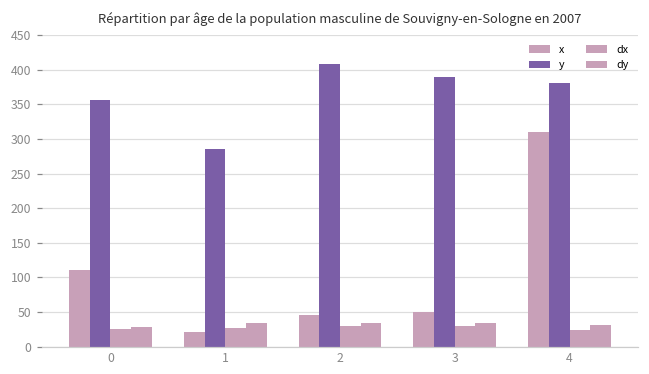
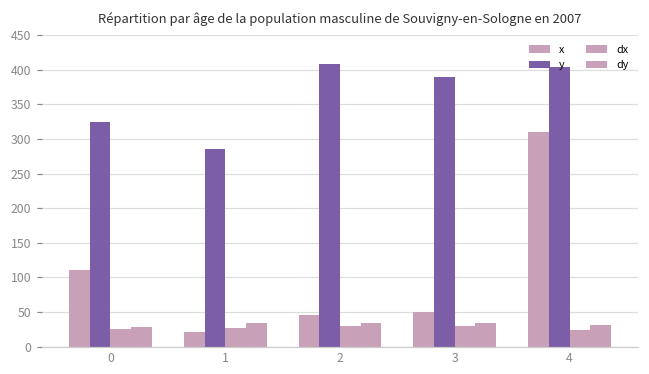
  {
    "y": {
-     "0": 360,
+     "0": 330,
      "1": 290,
      "2": 410,
      "3": 390,
-     "4": 380
+     "4": 400
    }
  }
